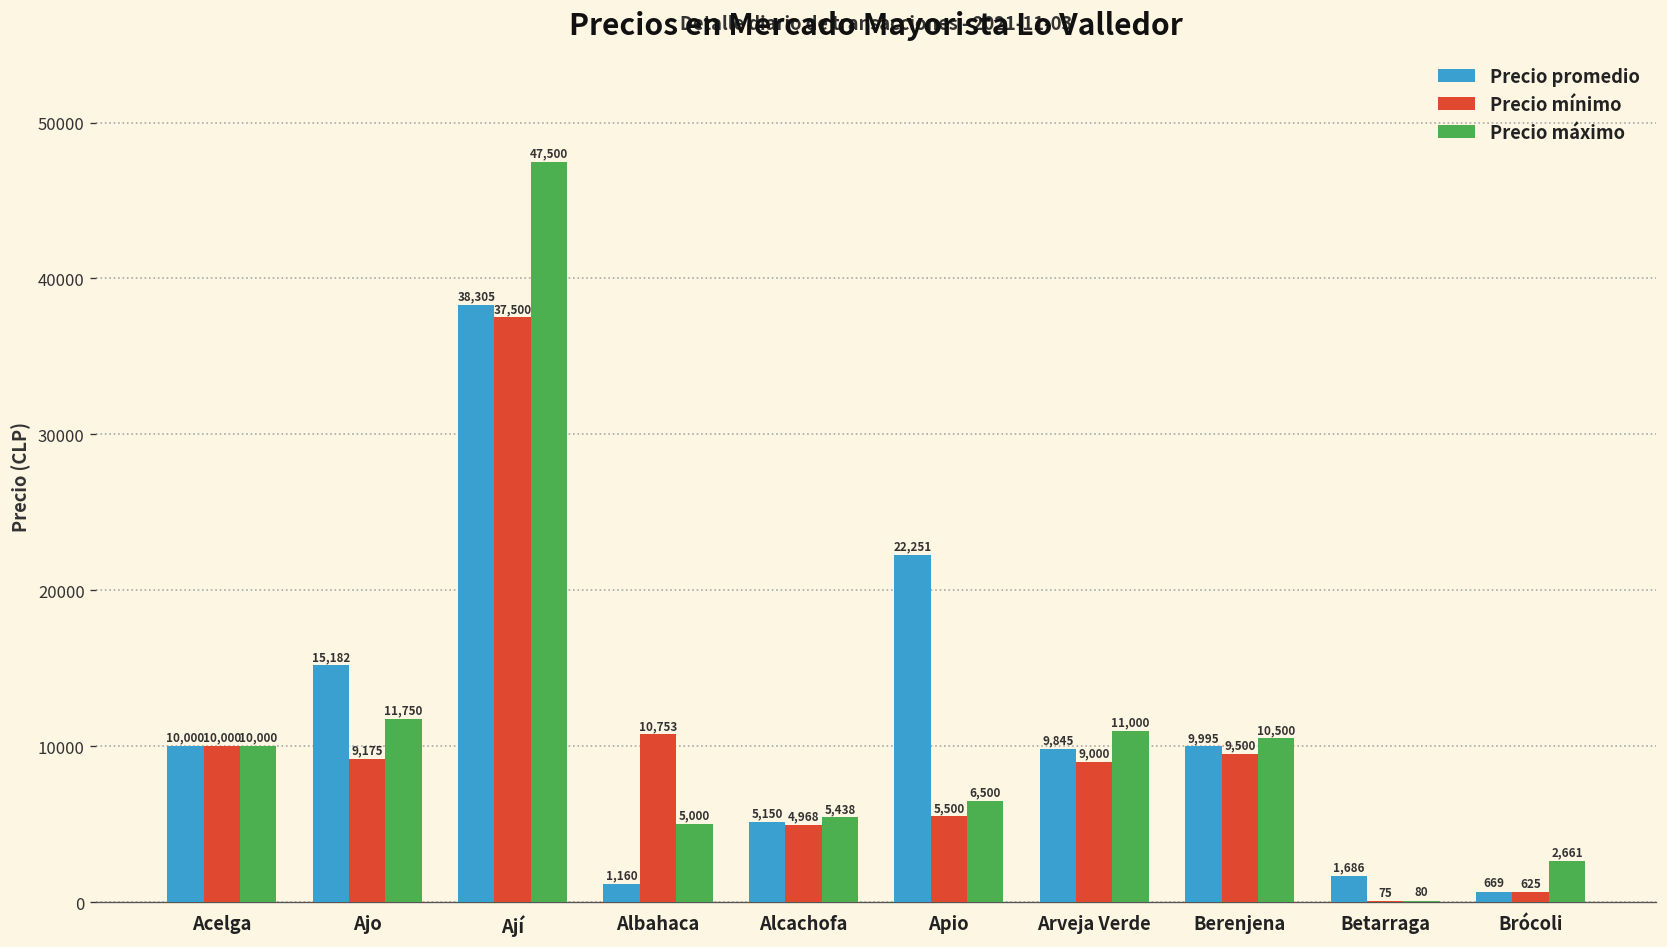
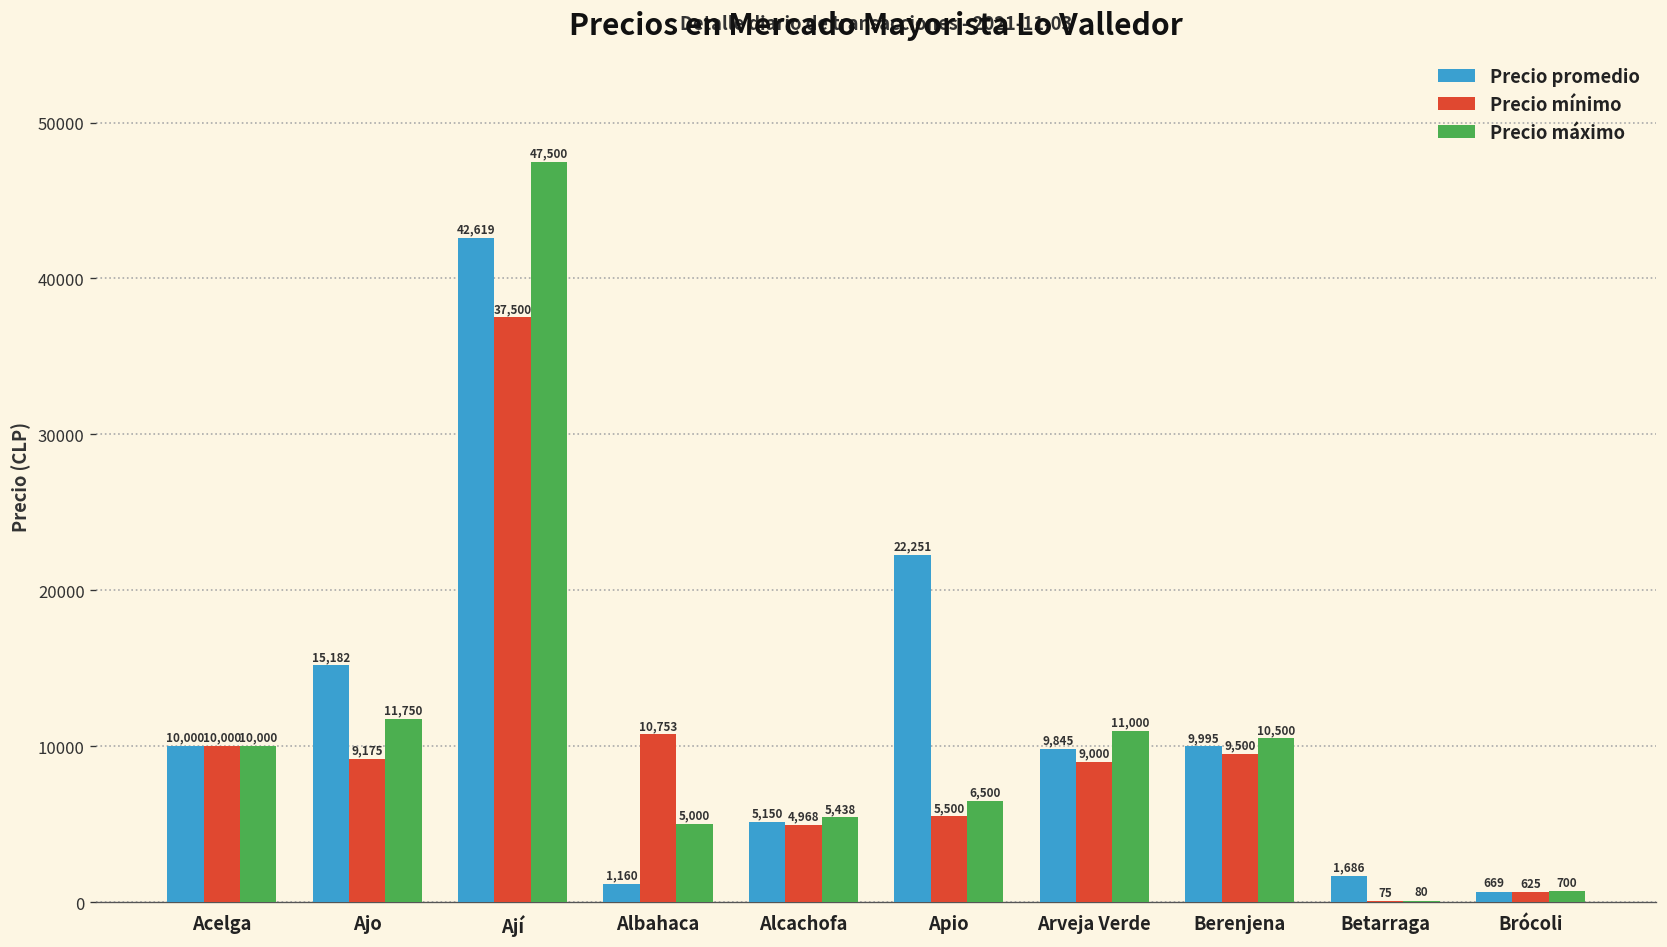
  {
    "Precio promedio": {
      "Acelga": "10,000",
      "Ajo": "15,182",
-     "Ají": "38,305",
+     "Ají": "42,619",
      "Albahaca": "1,160",
      "Alcachofa": "5,150",
      "Apio": "22,251",
      "Arveja Verde": "9,845",
      "Berenjena": "9,995",
      "Betarraga": "1,686",
      "Brócoli": "669"
    },
    "Precio mínimo": {
      "Acelga": "10,000",
      "Ajo": "9,175",
      "Ají": "37,500",
      "Albahaca": "10,753",
      "Alcachofa": "4,968",
      "Apio": "5,500",
      "Arveja Verde": "9,000",
      "Berenjena": "9,500",
      "Betarraga": "75",
      "Brócoli": "625"
    },
    "Precio máximo": {
      "Acelga": "10,000",
      "Ajo": "11,750",
      "Ají": "47,500",
      "Albahaca": "5,000",
      "Alcachofa": "5,438",
      "Apio": "6,500",
      "Arveja Verde": "11,000",
      "Berenjena": "10,500",
      "Betarraga": "80",
-     "Brócoli": "2,661"
+     "Brócoli": "700"
    }
  }
